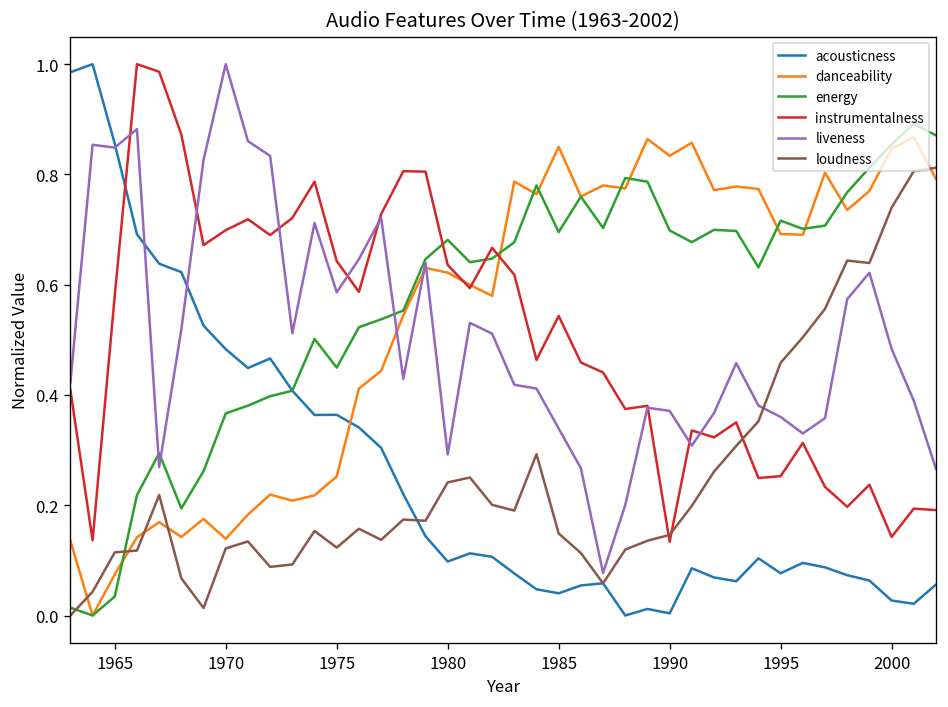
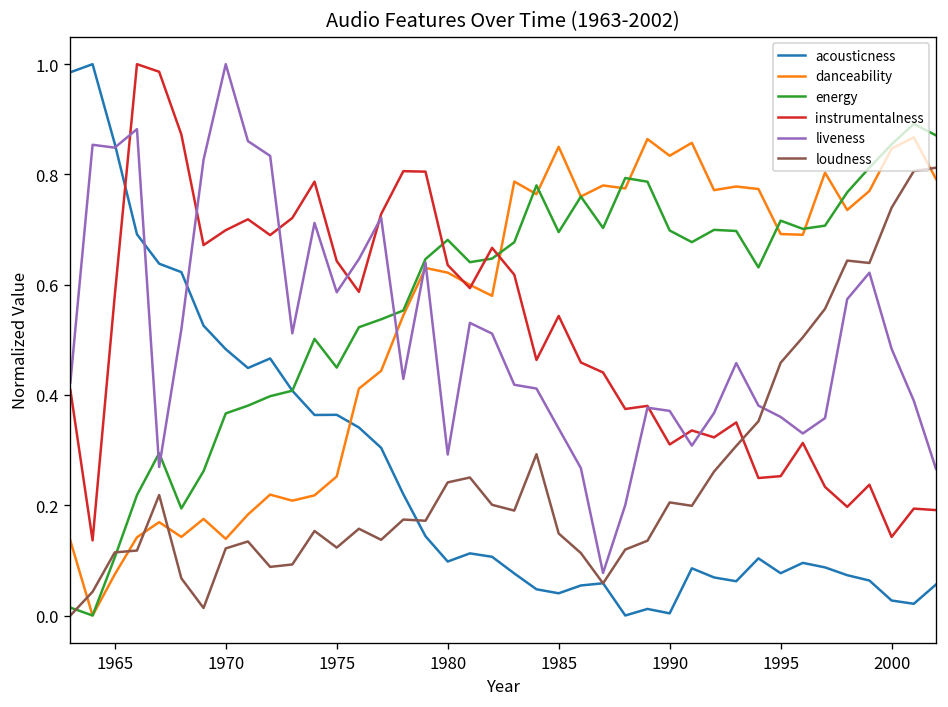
  {
    "acousticness": {
      "1965": 0.86,
      "1970": 0.48,
      "1975": 0.36,
      "1980": 0.10,
      "1985": 0.04,
      "1990": 0.00,
      "1995": 0.08,
      "2000": 0.03
    },
    "danceability": {
      "1965": 0.07,
      "1970": 0.14,
      "1975": 0.25,
      "1980": 0.62,
      "1985": 0.85,
      "1990": 0.83,
      "1995": 0.69
    },
    "energy": {
-     "1965": 0.03,
+     "1965": 0.11,
      "1970": 0.37,
      "1975": 0.45,
      "1980": 0.68,
      "1985": 0.70,
      "1990": 0.70,
      "1995": 0.72
    },
    "instrumentalness": {
      "1965": 0.58,
      "1970": 0.70,
      "1975": 0.64,
      "1980": 0.64,
      "1985": 0.54,
-     "1990": 0.13,
+     "1990": 0.31,
      "1995": 0.25,
      "2000": 0.14
    },
    "liveness": {
      "1965": 0.85,
      "1970": 1.00,
      "1975": 0.59,
      "1980": 0.29,
      "1985": 0.34,
      "1990": 0.37,
      "1995": 0.36,
      "2000": 0.48
    },
    "loudness": {
      "1965": 0.11,
      "1970": 0.12,
      "1975": 0.12,
      "1980": 0.24,
      "1985": 0.15,
-     "1990": 0.15,
+     "1990": 0.21,
      "1995": 0.46,
      "2000": 0.74
    }
  }
